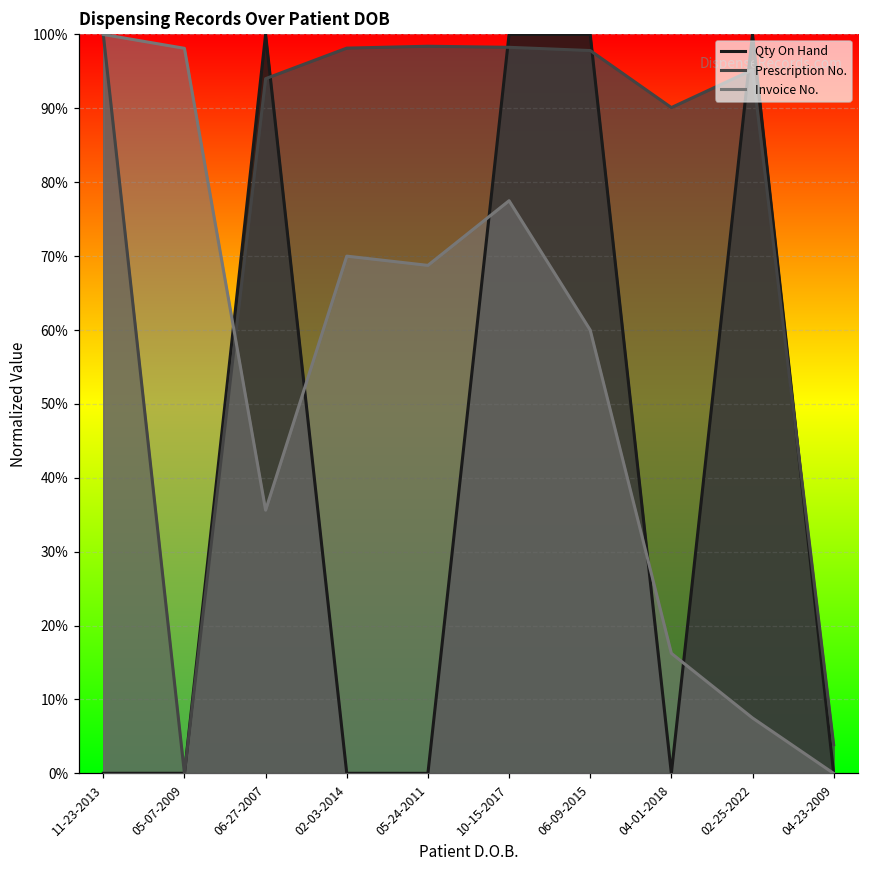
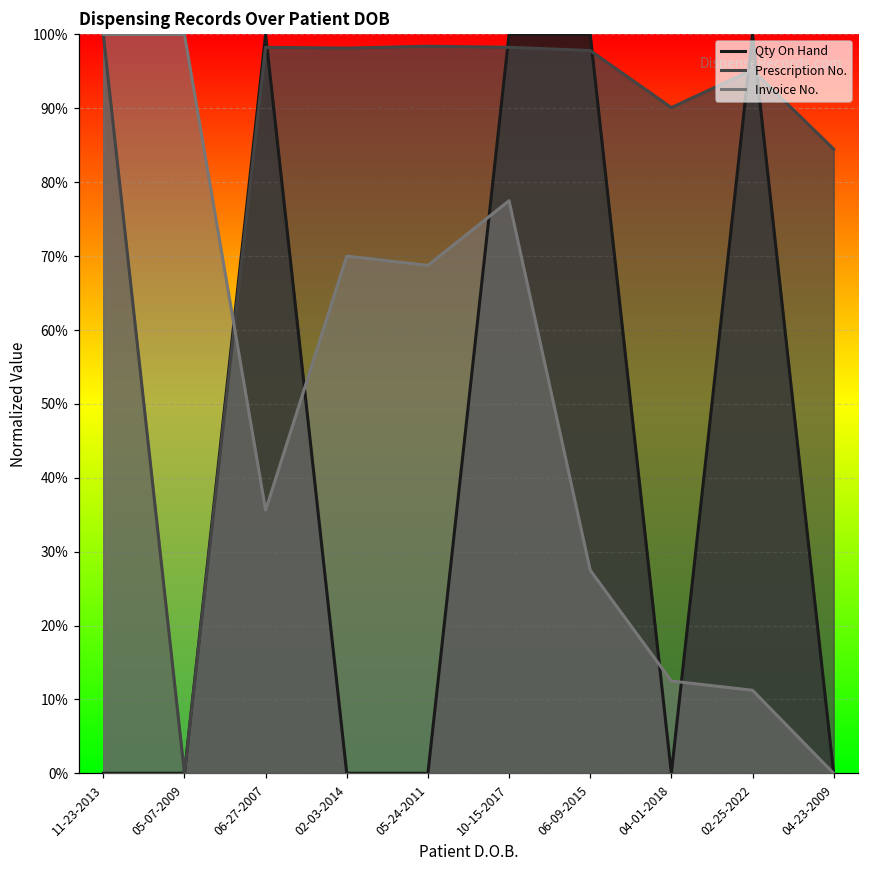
  {
    "Qty On Hand": {
      "11-23-2013": "0%",
      "06-27-2007": "100%",
      "02-03-2014": "0%",
      "05-24-2011": "0%",
      "10-15-2017": "100%",
      "06-09-2015": "100%",
      "04-01-2018": "0%",
      "02-25-2022": "100%"
    },
    "Prescription No.": {
-     "06-27-2007": "94%",
+     "06-27-2007": "98%",
      "02-03-2014": "98%",
      "05-24-2011": "98%",
      "10-15-2017": "98%",
      "06-09-2015": "98%",
      "04-01-2018": "90%",
-     "04-23-2009": "4%"
+     "04-23-2009": "84%"
    },
    "Invoice No.": {
-     "05-07-2009": "98%",
+     "05-07-2009": "100%",
      "06-27-2007": "36%",
      "02-03-2014": "70%",
      "05-24-2011": "69%",
      "10-15-2017": "78%",
-     "06-09-2015": "60%",
-     "04-01-2018": "16%",
-     "02-25-2022": "8%"
+     "06-09-2015": "28%",
+     "04-01-2018": "13%",
+     "02-25-2022": "11%"
    }
  }
